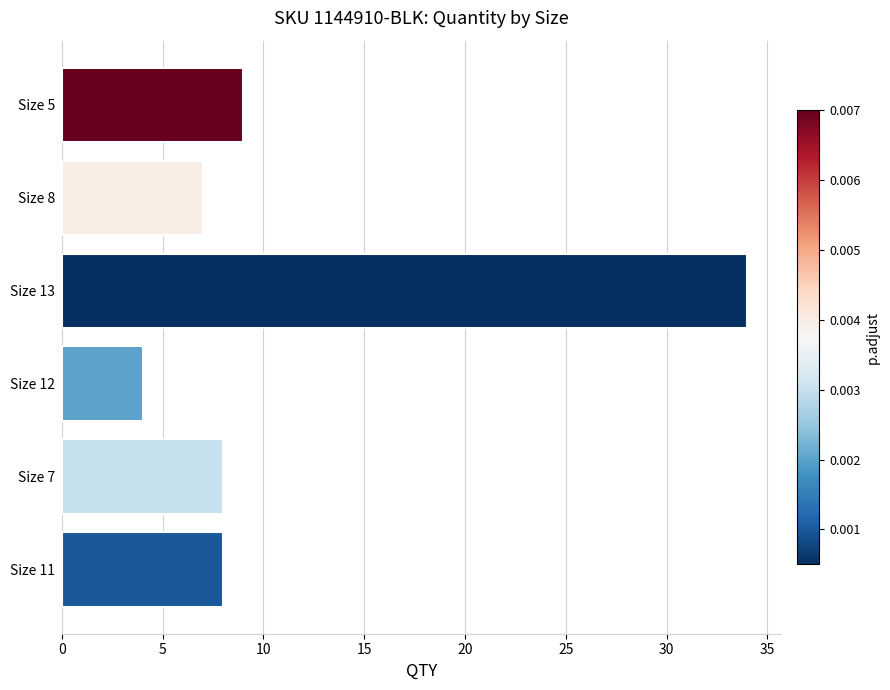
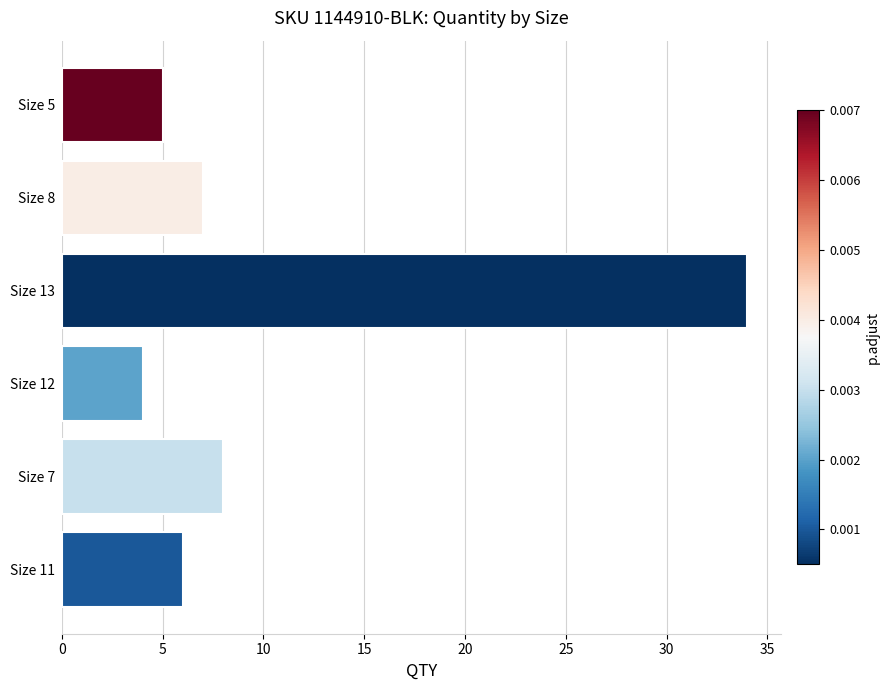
  {
-   "Size 5": 9,
+   "Size 5": 5,
    "Size 8": 7,
    "Size 13": 34,
    "Size 12": 4,
    "Size 7": 8,
-   "Size 11": 8
+   "Size 11": 6
  }
